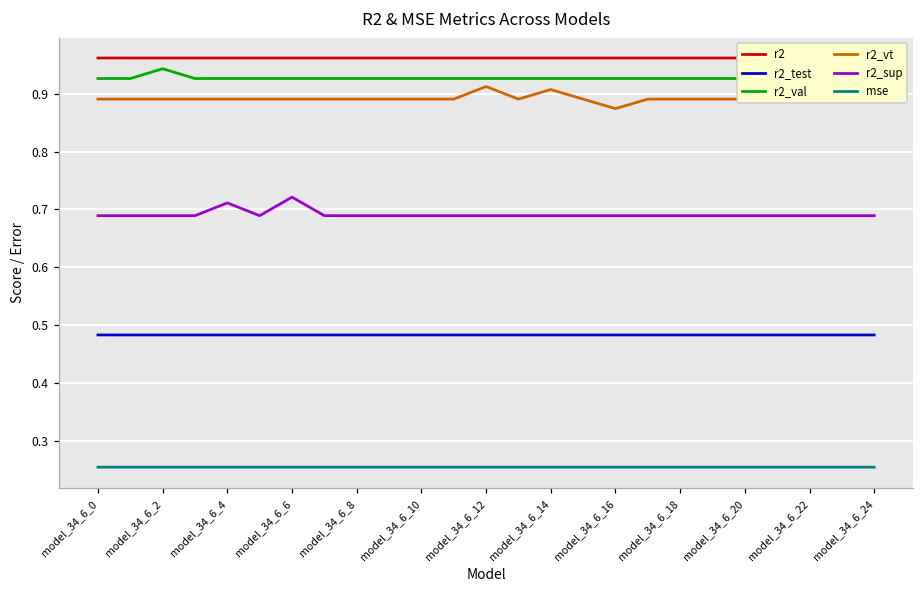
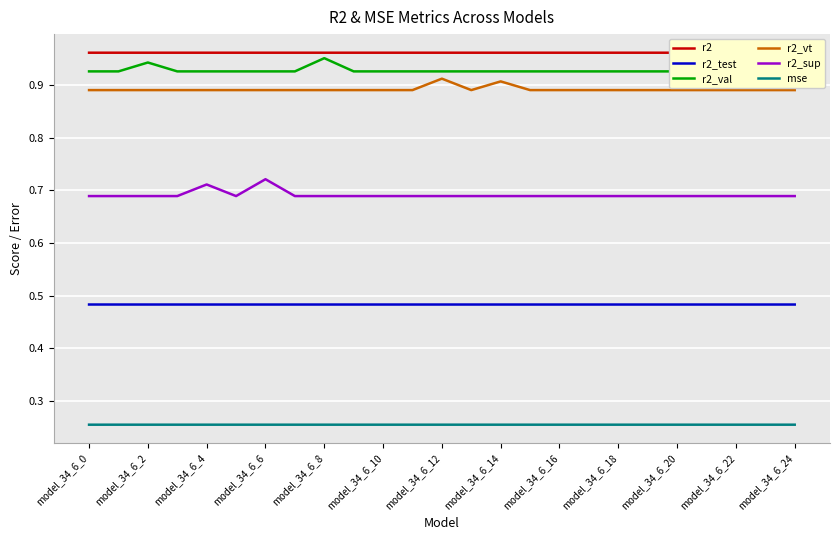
  {
    "r2": {
      "model_34_6_0": 0.96,
      "model_34_6_2": 0.96,
      "model_34_6_4": 0.96,
      "model_34_6_6": 0.96,
      "model_34_6_8": 0.96,
      "model_34_6_10": 0.96,
      "model_34_6_12": 0.96,
      "model_34_6_14": 0.96,
      "model_34_6_16": 0.96,
      "model_34_6_18": 0.96
    },
    "r2_test": {
      "model_34_6_0": 0.48,
      "model_34_6_2": 0.48,
      "model_34_6_4": 0.48,
      "model_34_6_6": 0.48,
      "model_34_6_8": 0.48,
      "model_34_6_10": 0.48,
      "model_34_6_12": 0.48,
      "model_34_6_14": 0.48,
      "model_34_6_16": 0.48,
      "model_34_6_18": 0.48,
      "model_34_6_20": 0.48,
      "model_34_6_22": 0.48,
      "model_34_6_24": 0.48
    },
    "r2_val": {
      "model_34_6_0": 0.93,
      "model_34_6_2": 0.94,
      "model_34_6_4": 0.93,
      "model_34_6_6": 0.93,
-     "model_34_6_8": 0.93,
+     "model_34_6_8": 0.95,
      "model_34_6_10": 0.93,
      "model_34_6_12": 0.93,
      "model_34_6_14": 0.93,
      "model_34_6_16": 0.93,
      "model_34_6_18": 0.93
    },
    "r2_vt": {
      "model_34_6_0": 0.89,
      "model_34_6_2": 0.89,
      "model_34_6_4": 0.89,
      "model_34_6_6": 0.89,
      "model_34_6_8": 0.89,
      "model_34_6_10": 0.89,
      "model_34_6_12": 0.91,
      "model_34_6_14": 0.91,
-     "model_34_6_16": 0.87,
+     "model_34_6_16": 0.89,
      "model_34_6_18": 0.89,
      "model_34_6_20": 0.89,
      "model_34_6_22": 0.89,
      "model_34_6_24": 0.89
    },
    "r2_sup": {
      "model_34_6_0": 0.69,
      "model_34_6_2": 0.69,
      "model_34_6_4": 0.71,
      "model_34_6_6": 0.72,
      "model_34_6_8": 0.69,
      "model_34_6_10": 0.69,
      "model_34_6_12": 0.69,
      "model_34_6_14": 0.69,
      "model_34_6_16": 0.69,
      "model_34_6_18": 0.69,
      "model_34_6_20": 0.69,
      "model_34_6_22": 0.69,
      "model_34_6_24": 0.69
    },
    "mse": {
      "model_34_6_0": 0.25,
      "model_34_6_2": 0.25,
      "model_34_6_4": 0.25,
      "model_34_6_6": 0.25,
      "model_34_6_8": 0.25,
      "model_34_6_10": 0.25,
      "model_34_6_12": 0.25,
      "model_34_6_14": 0.25,
      "model_34_6_16": 0.25,
      "model_34_6_18": 0.25,
      "model_34_6_20": 0.25,
      "model_34_6_22": 0.25,
      "model_34_6_24": 0.25
    }
  }
